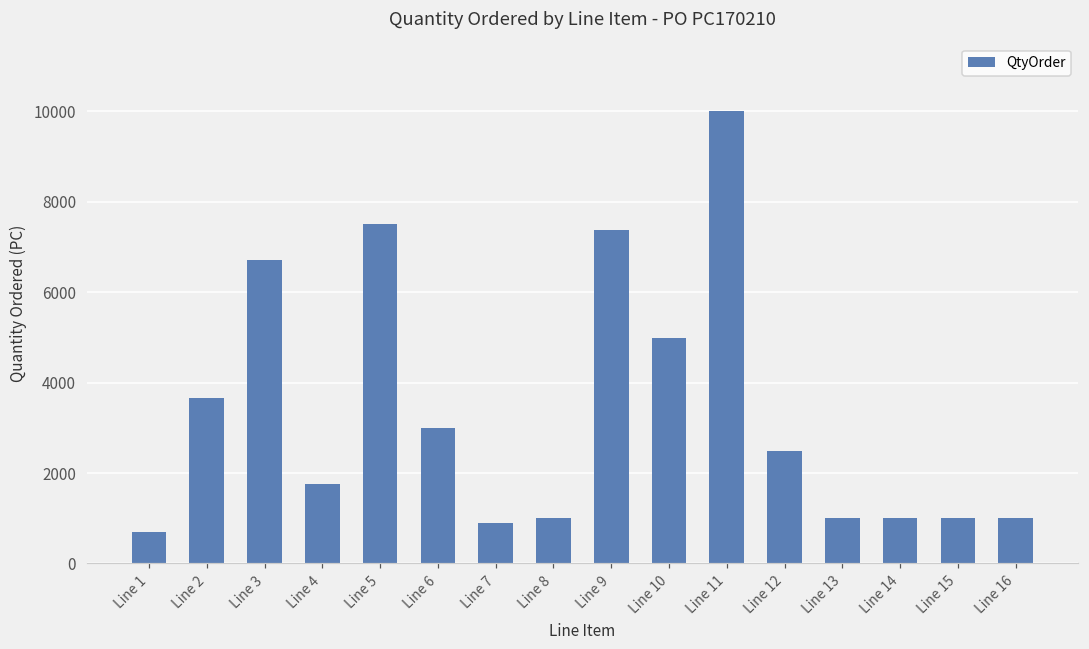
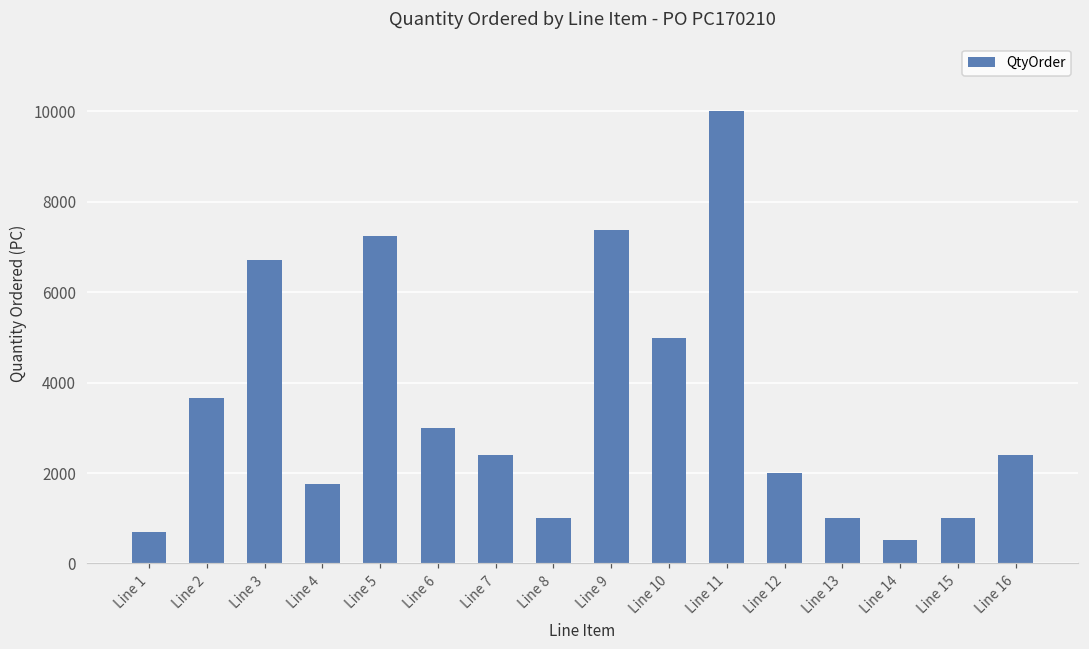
  {
    "Line 1": 700,
    "Line 2": 3700,
    "Line 3": 6700,
    "Line 4": 1800,
-   "Line 5": 7500,
+   "Line 5": 7300,
    "Line 6": 3000,
-   "Line 7": 900,
+   "Line 7": 2400,
    "Line 8": 1000,
    "Line 9": 7400,
    "Line 10": 5000,
    "Line 11": 10000,
-   "Line 12": 2500,
+   "Line 12": 2000,
    "Line 13": 1000,
-   "Line 14": 1000,
+   "Line 14": 500,
    "Line 15": 1000,
-   "Line 16": 1000
+   "Line 16": 2400
  }
